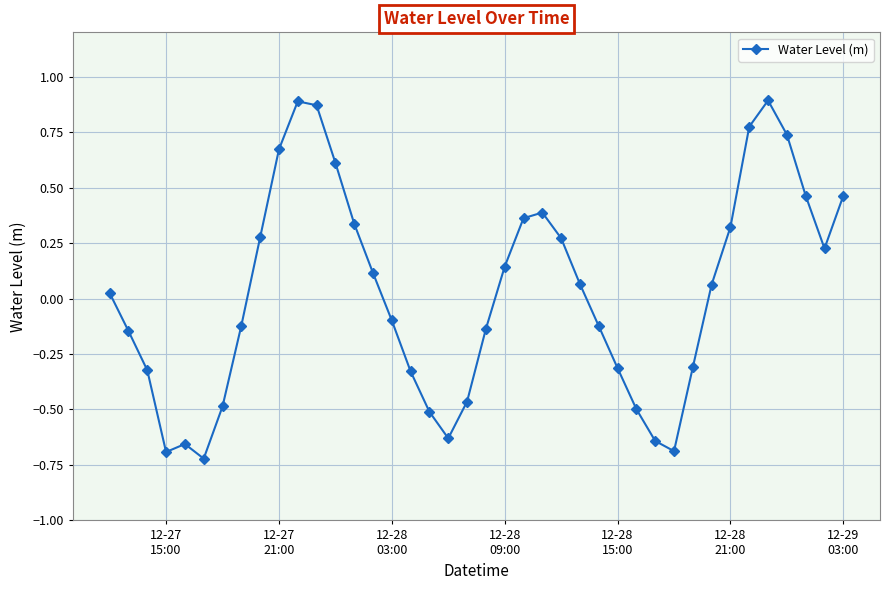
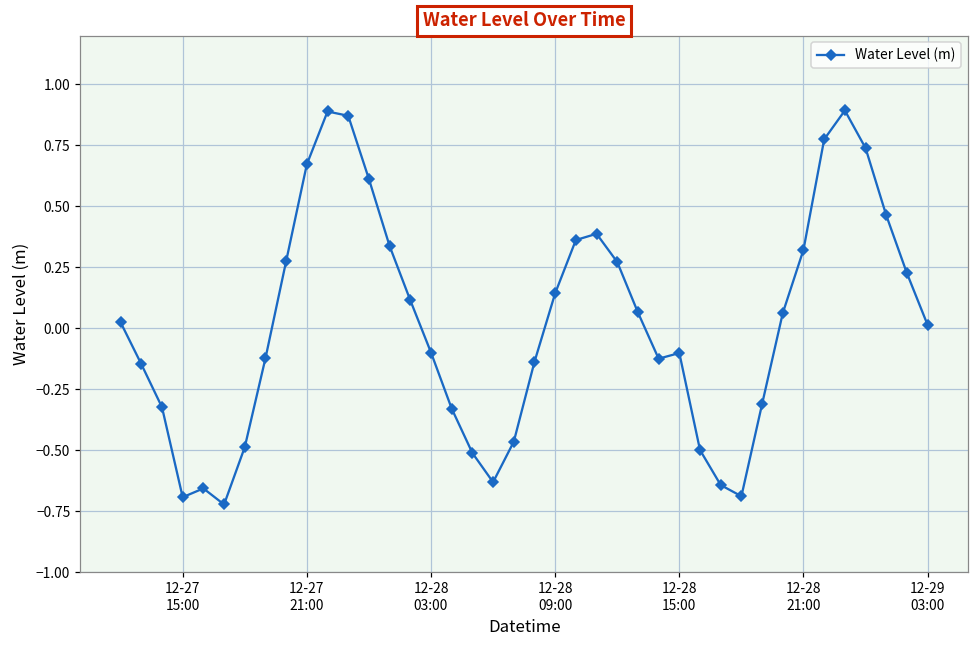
  {
    "12-27 15:00": -0.69,
    "12-27 21:00": 0.67,
    "12-28 03:00": -0.10,
    "12-28 09:00": 0.14,
-   "12-28 15:00": -0.31,
+   "12-28 15:00": -0.10,
    "12-28 21:00": 0.32,
-   "12-29 03:00": 0.46
+   "12-29 03:00": 0.01
  }
